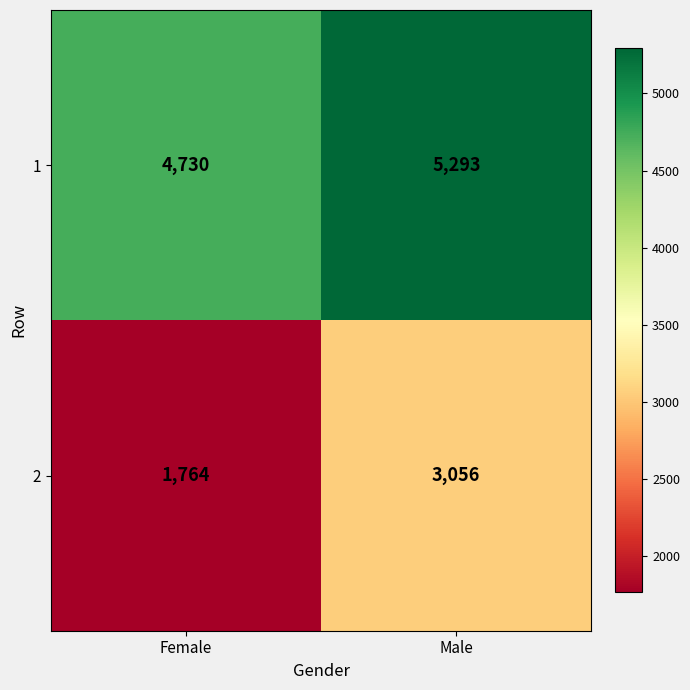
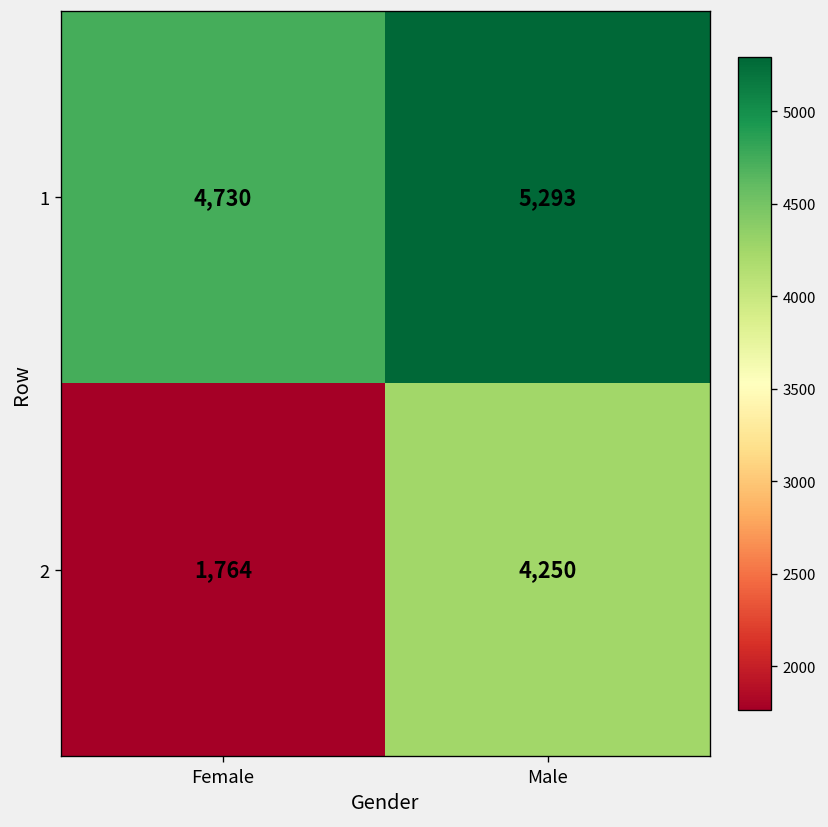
  {
    "1": {
      "Female": "4,730",
      "Male": "5,293"
    },
    "2": {
      "Female": "1,764",
-     "Male": "3,056"
+     "Male": "4,250"
    }
  }
